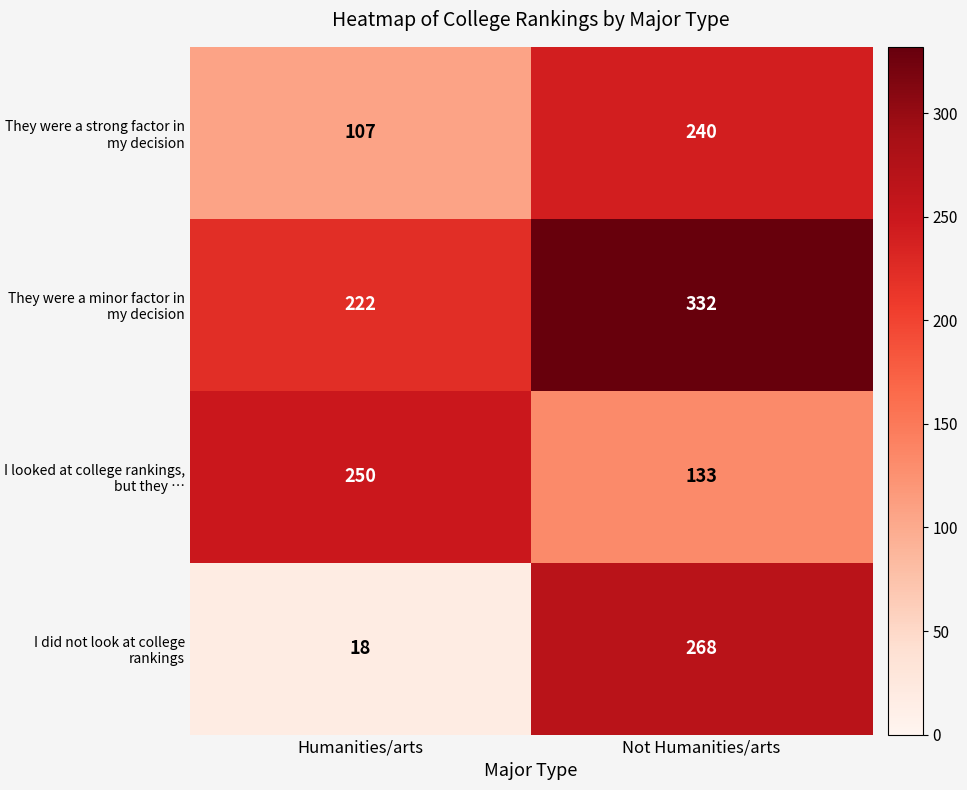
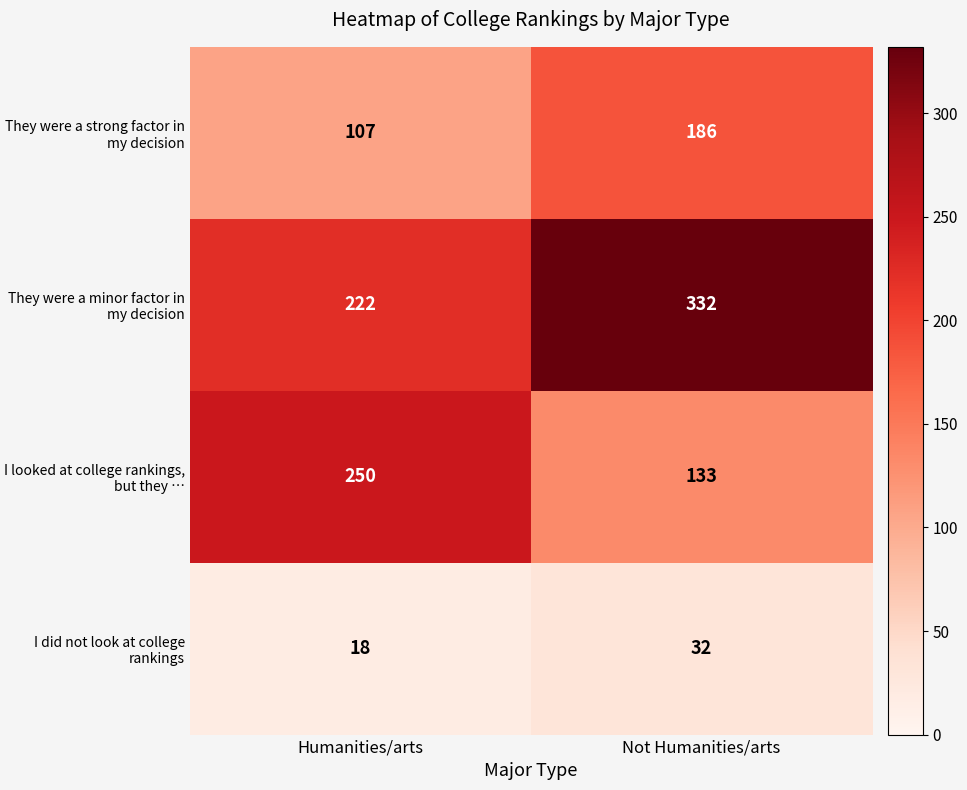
  {
    "They were a strong factor in my decision": {
      "Humanities/arts": 107,
-     "Not Humanities/arts": 240
+     "Not Humanities/arts": 186
    },
    "They were a minor factor in my decision": {
      "Humanities/arts": 222,
      "Not Humanities/arts": 332
    },
    "I looked at college rankings, but they …": {
      "Humanities/arts": 250,
      "Not Humanities/arts": 133
    },
    "I did not look at college rankings": {
      "Humanities/arts": 18,
-     "Not Humanities/arts": 268
+     "Not Humanities/arts": 32
    }
  }
